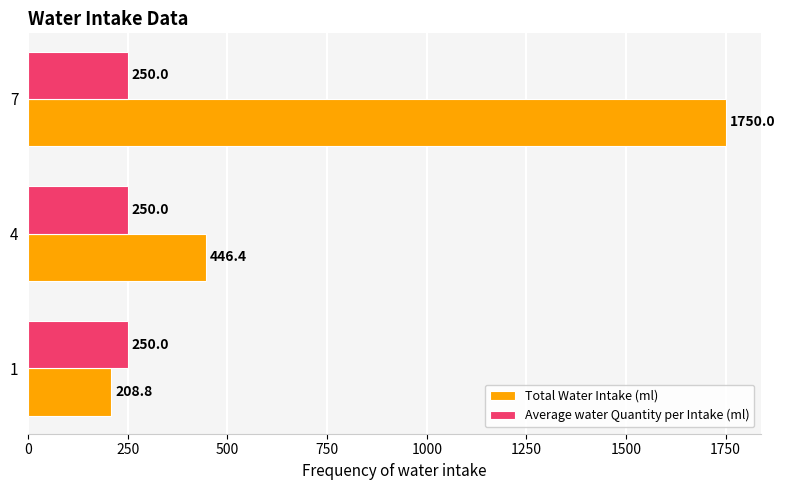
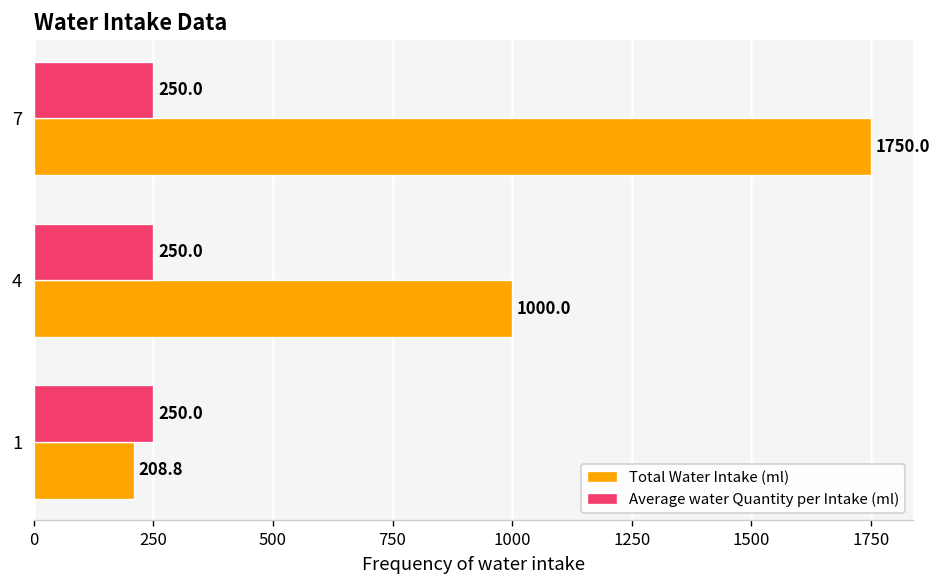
  {
    "Total Water Intake (ml)": {
      "7": 1750.0,
-     "4": 446.4,
+     "4": 1000.0,
      "1": 208.8
    },
    "Average water Quantity per Intake (ml)": {
      "7": 250.0,
      "4": 250.0,
      "1": 250.0
    }
  }
